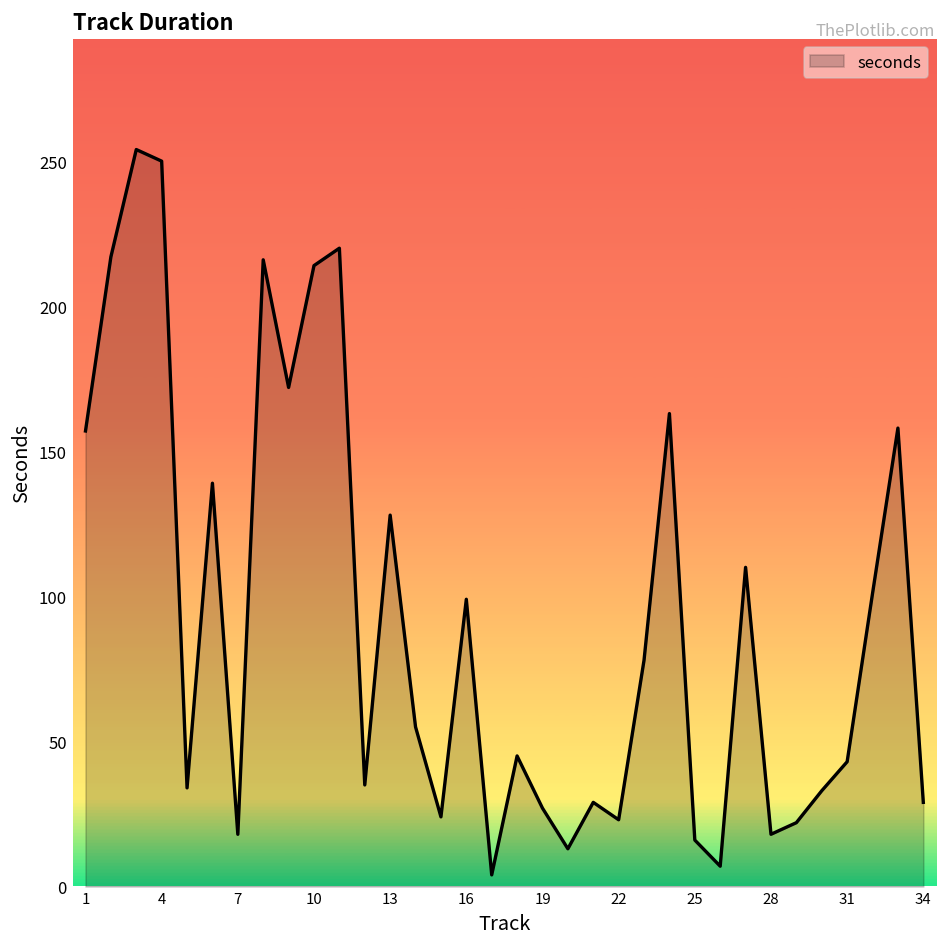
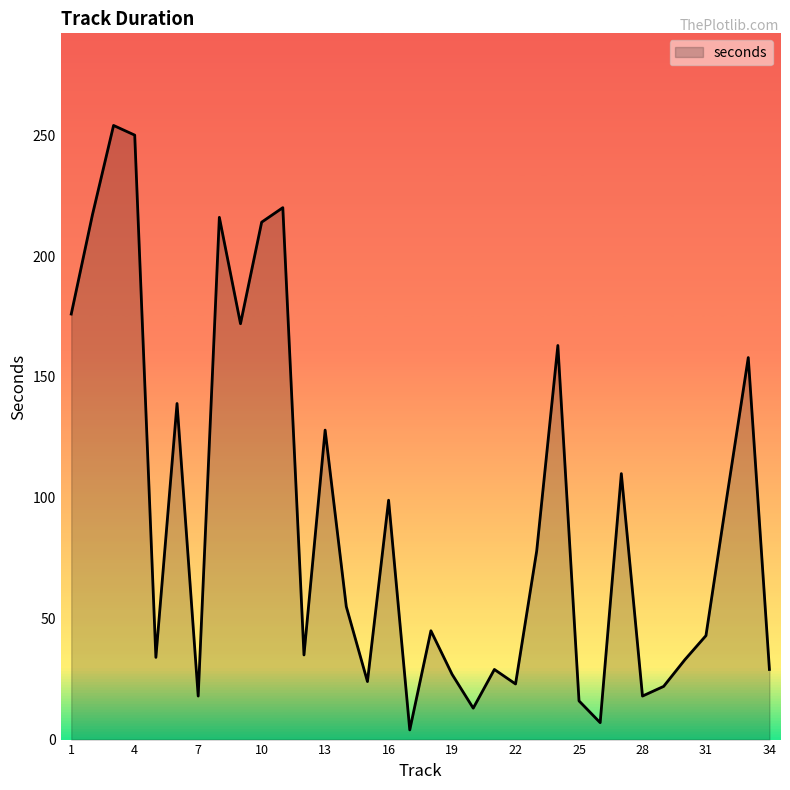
  {
-   "1": 157,
+   "1": 176,
    "4": 250,
    "7": 18,
    "10": 214,
    "13": 128,
    "16": 99,
    "19": 27,
    "22": 23,
    "25": 16,
    "28": 18,
    "31": 43,
    "34": 29
  }
